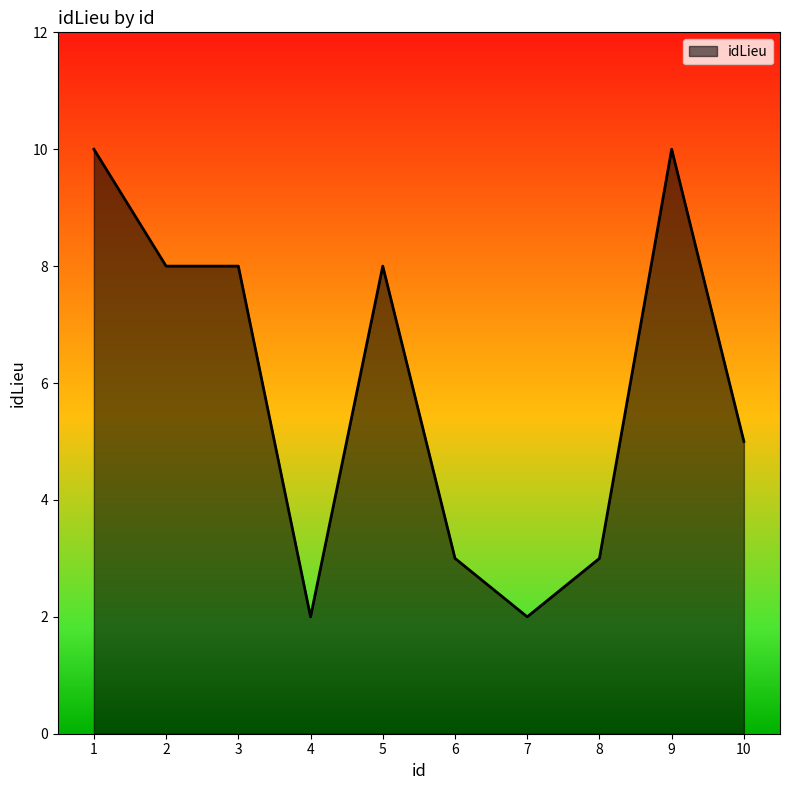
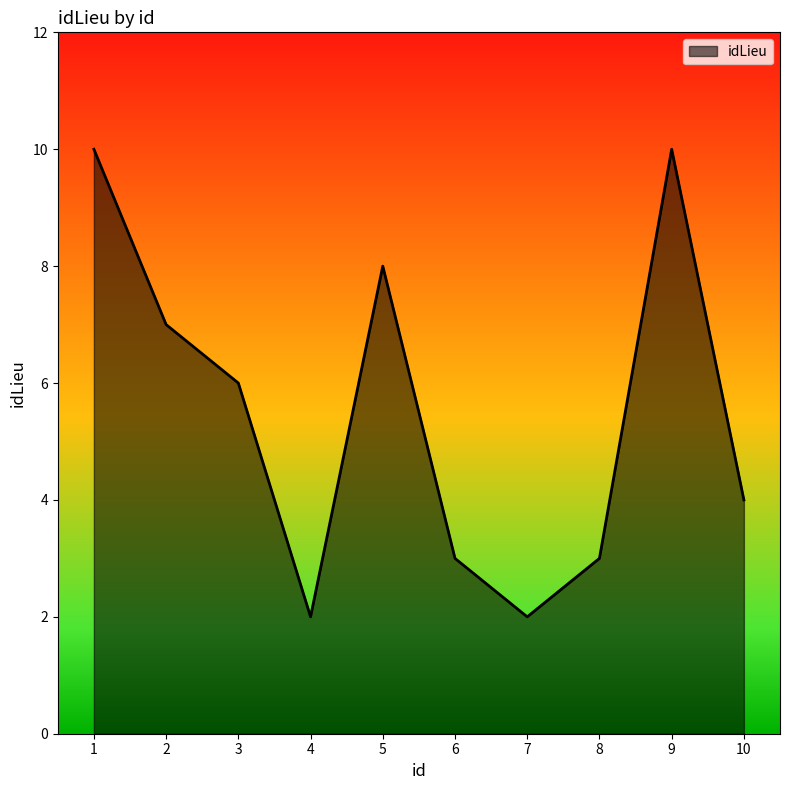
  {
    "1": 10,
-   "2": 8,
-   "3": 8,
+   "2": 7,
+   "3": 6,
    "4": 2,
    "5": 8,
    "6": 3,
    "7": 2,
    "8": 3,
    "9": 10,
-   "10": 5
+   "10": 4
  }
